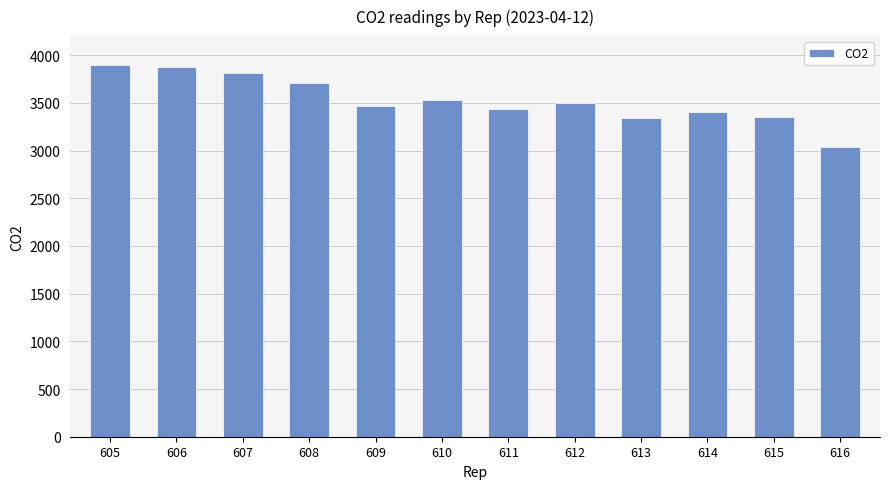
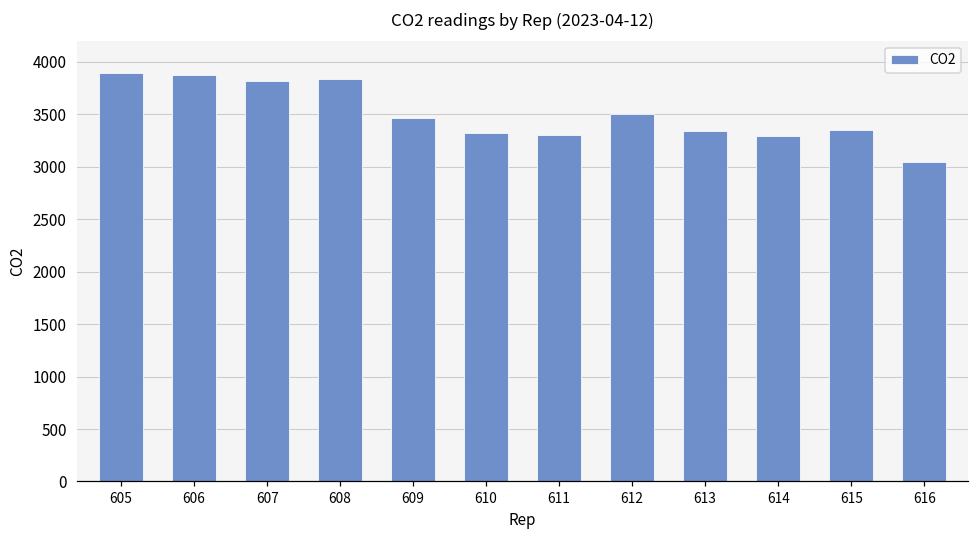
  {
    "605": 3900,
    "606": 3900,
    "607": 3800,
-   "608": 3700,
+   "608": 3800,
    "609": 3500,
-   "610": 3500,
-   "611": 3400,
+   "610": 3300,
+   "611": 3300,
    "612": 3500,
    "613": 3300,
-   "614": 3400,
+   "614": 3300,
    "615": 3400,
    "616": 3000
  }
